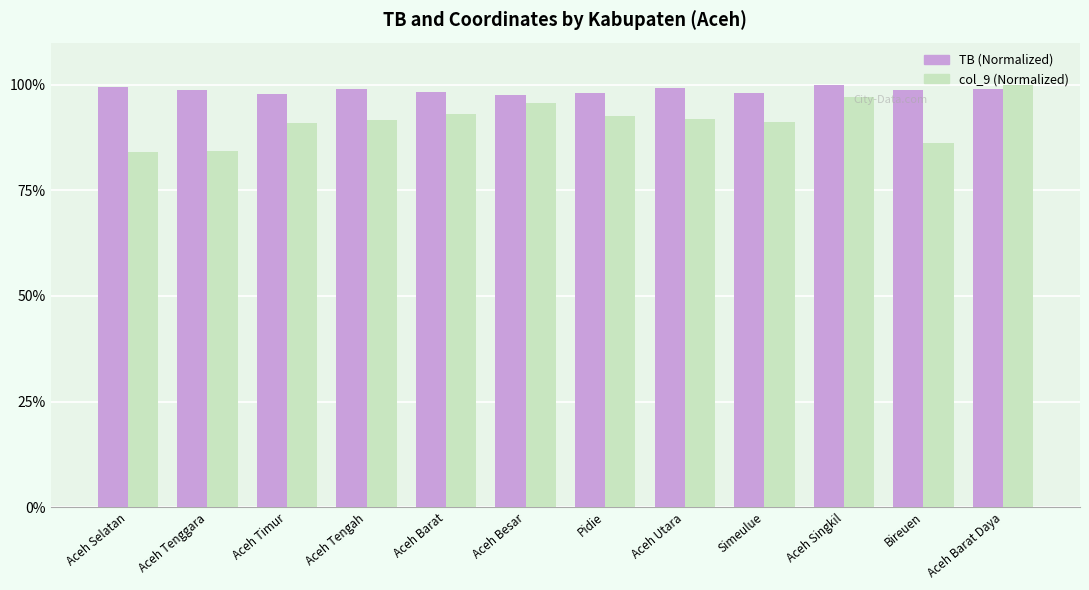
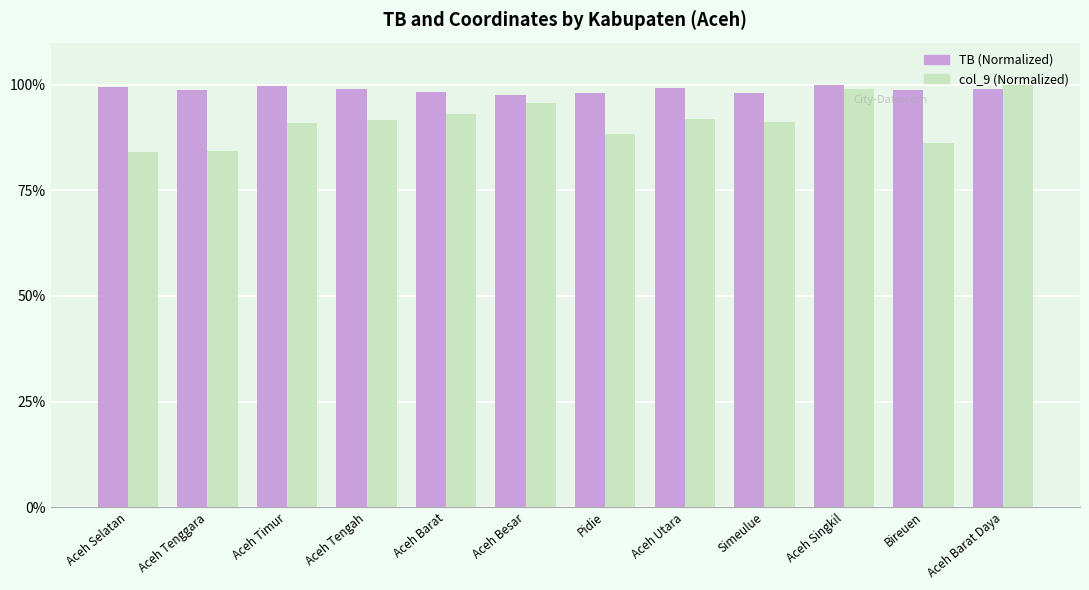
  {
    "TB (Normalized)": {
      "Aceh Selatan": "99%",
      "Aceh Tenggara": "99%",
-     "Aceh Timur": "98%",
+     "Aceh Timur": "100%",
      "Aceh Tengah": "99%",
      "Aceh Barat": "98%",
      "Aceh Besar": "98%",
      "Pidie": "98%",
      "Aceh Utara": "99%",
      "Simeulue": "98%",
      "Aceh Singkil": "100%",
      "Bireuen": "99%",
      "Aceh Barat Daya": "99%"
    },
    "col_9 (Normalized)": {
      "Aceh Selatan": "84%",
      "Aceh Tenggara": "84%",
      "Aceh Timur": "91%",
      "Aceh Tengah": "92%",
      "Aceh Barat": "93%",
      "Aceh Besar": "96%",
-     "Pidie": "93%",
+     "Pidie": "88%",
      "Aceh Utara": "92%",
      "Simeulue": "91%",
-     "Aceh Singkil": "97%",
+     "Aceh Singkil": "99%",
      "Bireuen": "86%",
      "Aceh Barat Daya": "100%"
    }
  }
